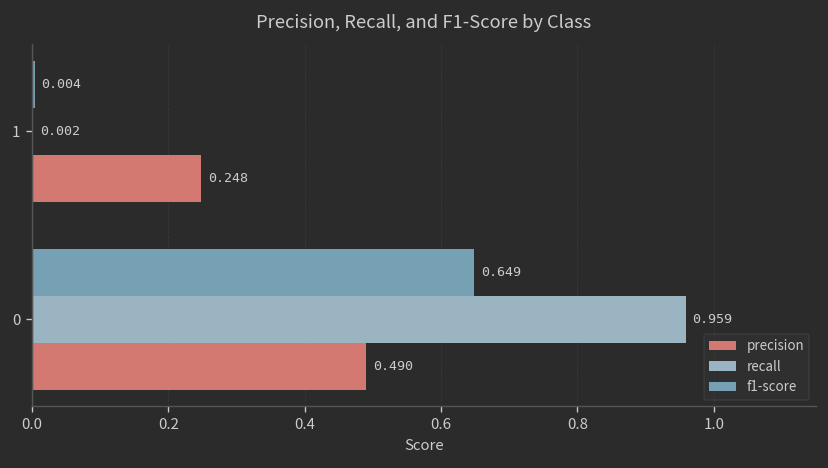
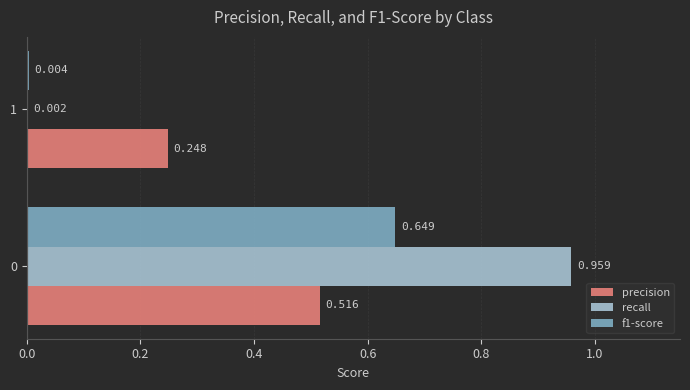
  {
    "precision": {
      "1": 0.248,
-     "0": 0.490
+     "0": 0.516
    }
  }
